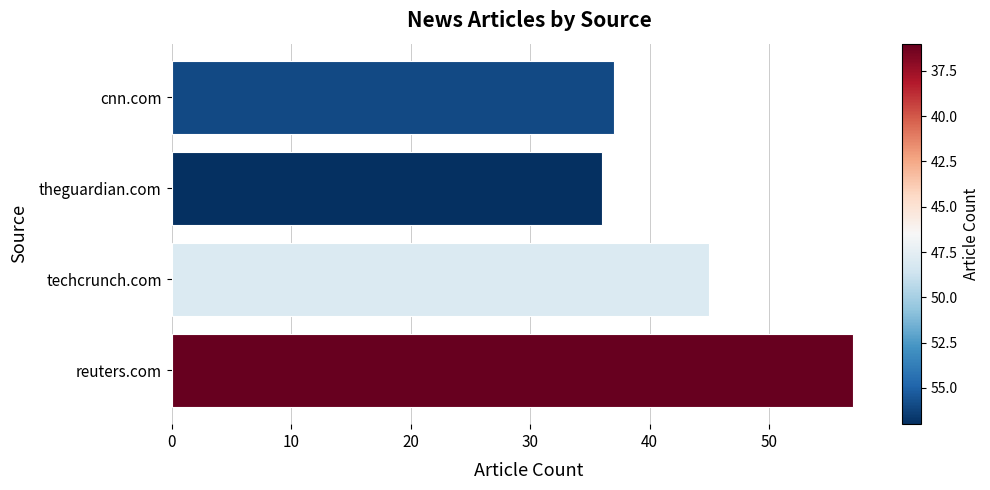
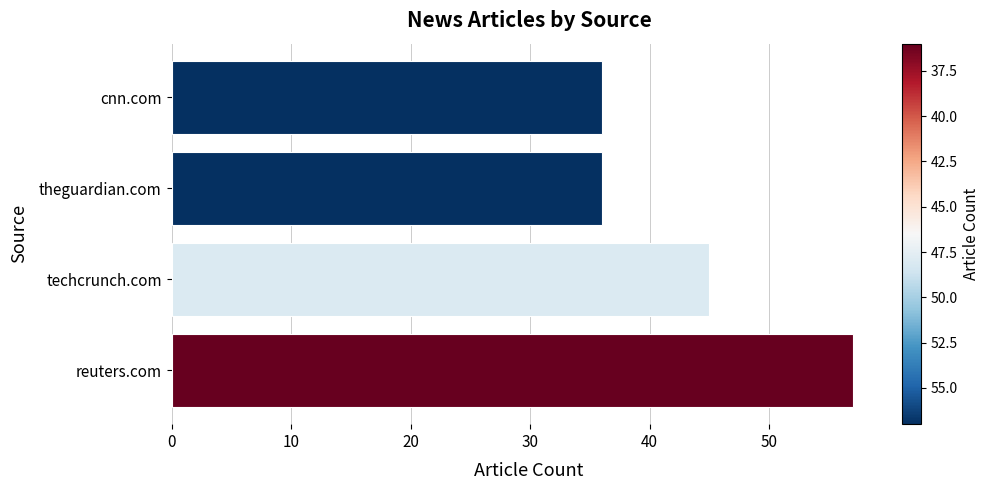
  {
-   "cnn.com": 37,
+   "cnn.com": 36,
    "theguardian.com": 36,
    "techcrunch.com": 45,
    "reuters.com": 57
  }
